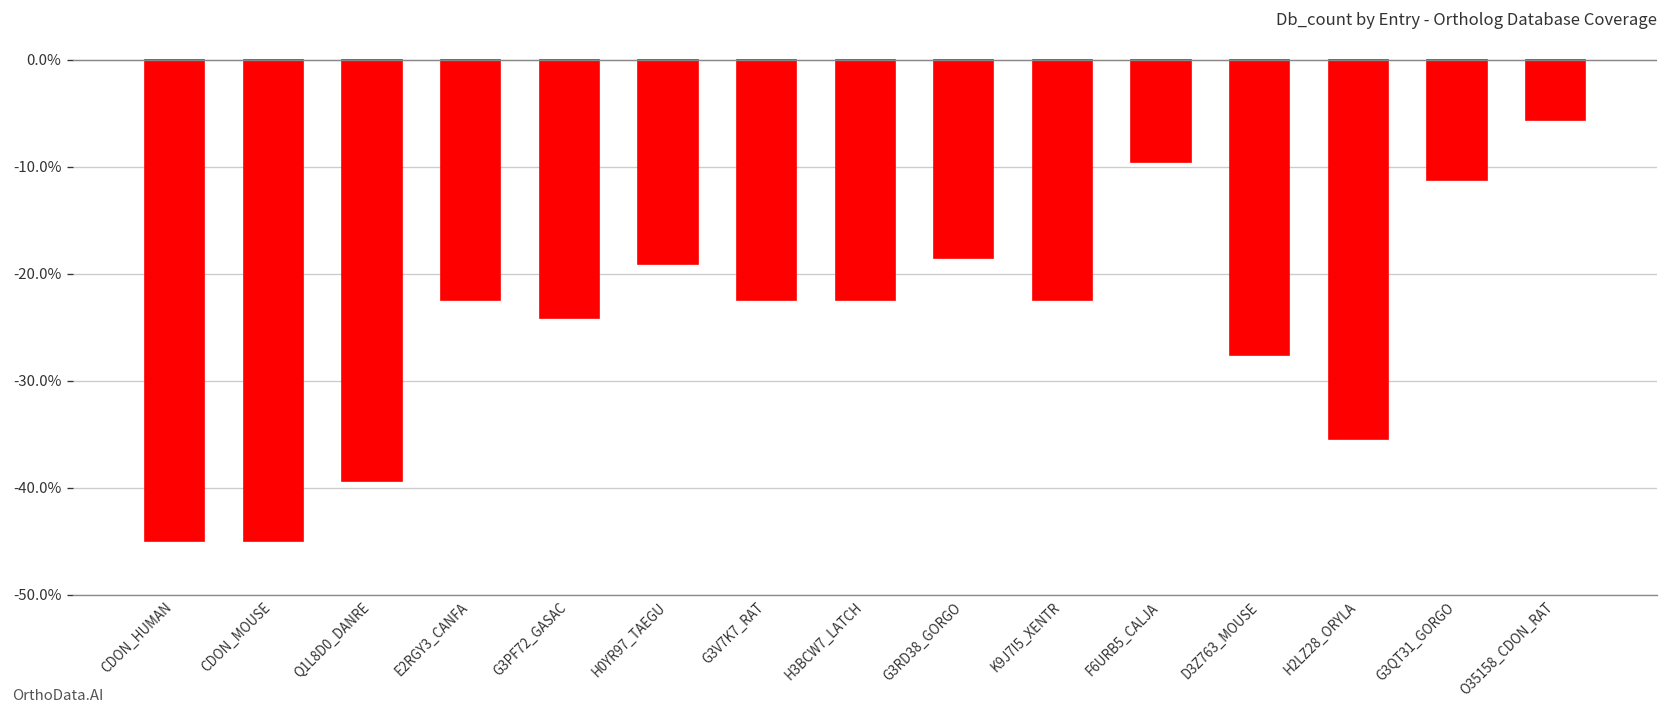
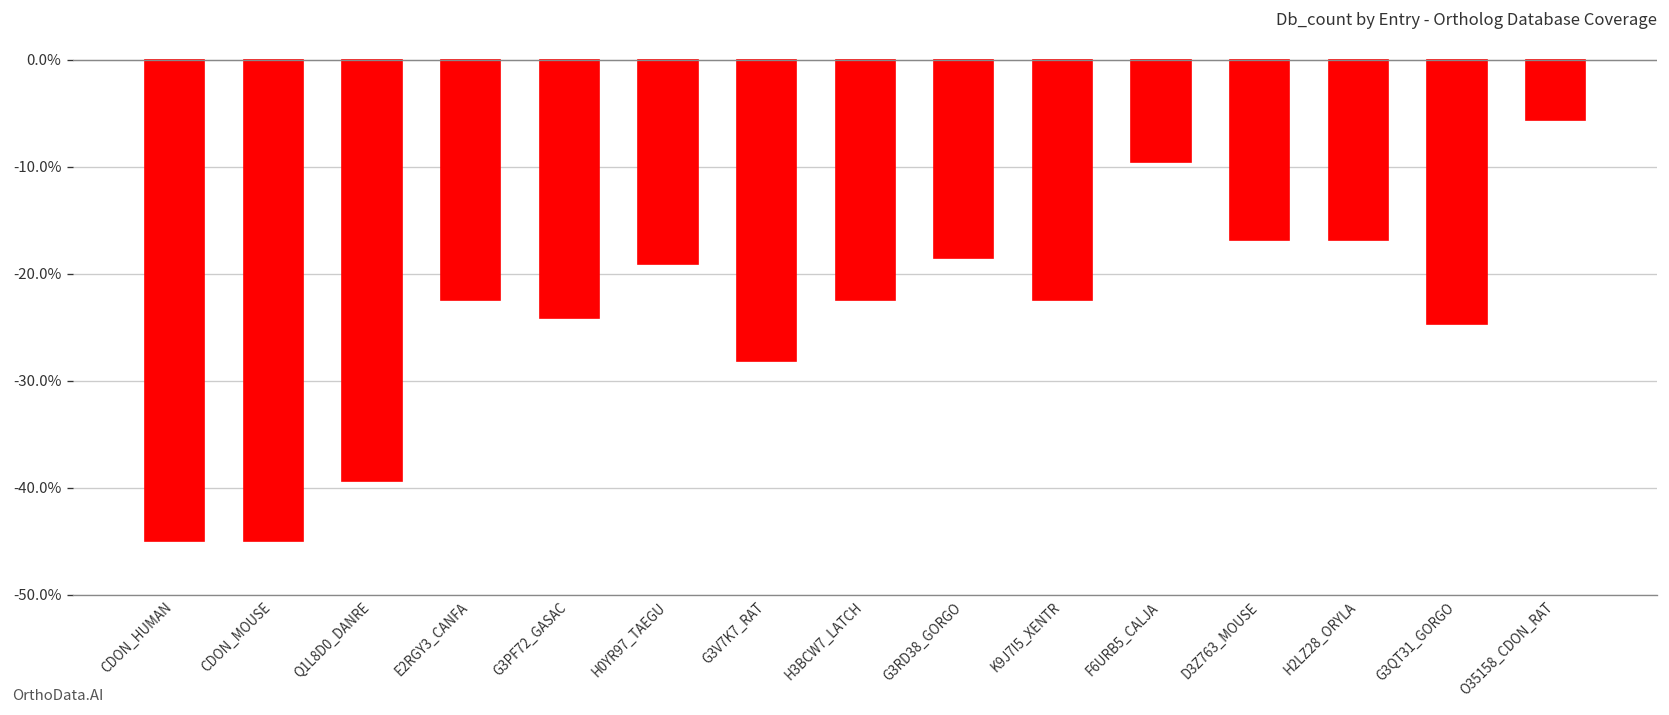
  {
    "CDON_HUMAN": "-45%",
    "CDON_MOUSE": "-45%",
    "Q1L8D0_DANRE": "-39%",
    "E2RGY3_CANFA": "-23%",
    "G3PF72_GASAC": "-24%",
    "H0YR97_TAEGU": "-19%",
-   "G3V7K7_RAT": "-23%",
+   "G3V7K7_RAT": "-28%",
    "H3BCW7_LATCH": "-23%",
    "G3RD38_GORGO": "-19%",
    "K9J7I5_XENTR": "-23%",
    "F6URB5_CALJA": "-10%",
-   "D3Z763_MOUSE": "-28%",
-   "H2LZ28_ORYLA": "-35%",
-   "G3QT31_GORGO": "-11%",
+   "D3Z763_MOUSE": "-17%",
+   "H2LZ28_ORYLA": "-17%",
+   "G3QT31_GORGO": "-25%",
    "O35158_CDON_RAT": "-6%"
  }
